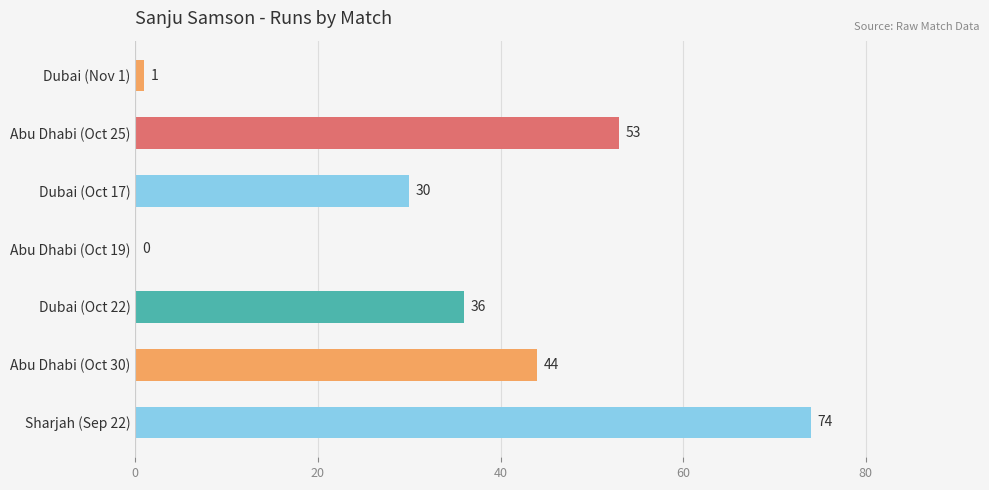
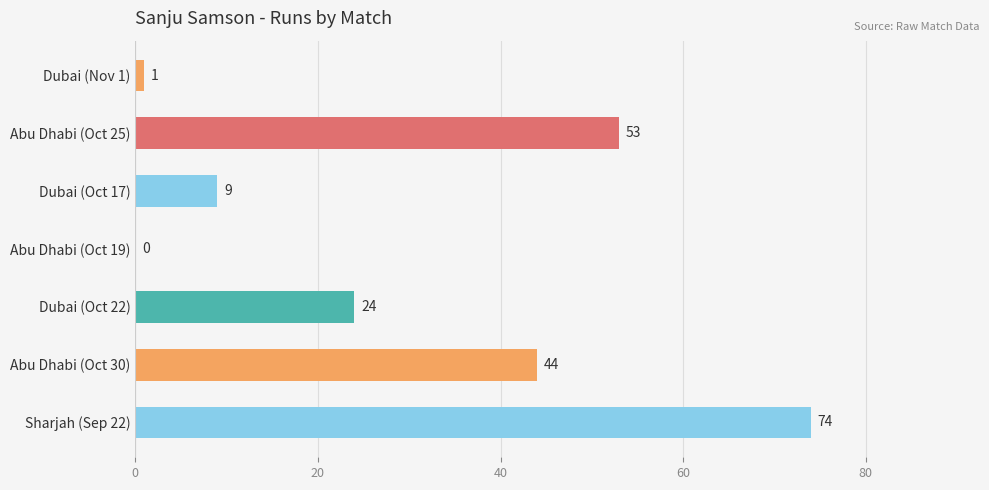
  {
    "Dubai (Nov 1)": 1,
    "Abu Dhabi (Oct 25)": 53,
-   "Dubai (Oct 17)": 30,
+   "Dubai (Oct 17)": 9,
    "Abu Dhabi (Oct 19)": 0,
-   "Dubai (Oct 22)": 36,
+   "Dubai (Oct 22)": 24,
    "Abu Dhabi (Oct 30)": 44,
    "Sharjah (Sep 22)": 74
  }
